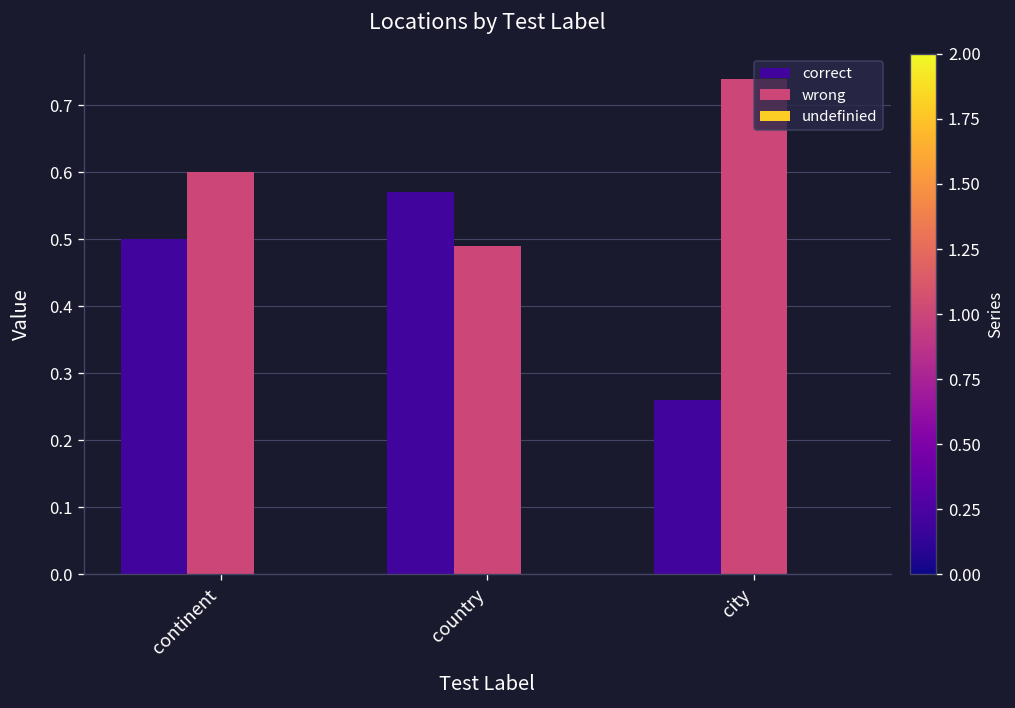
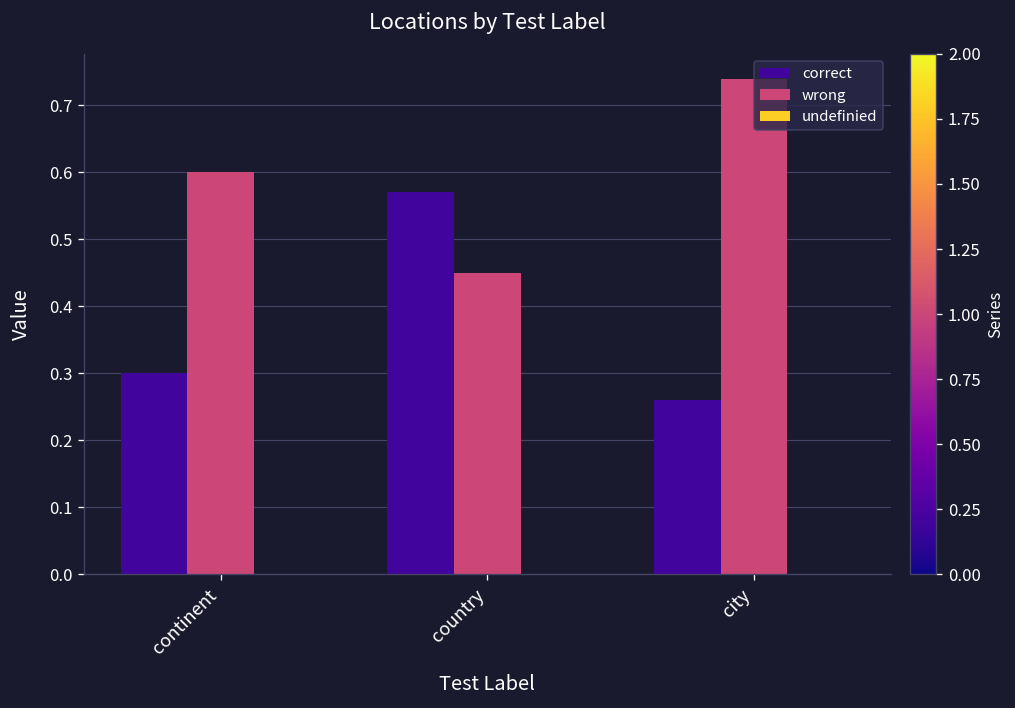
  {
    "correct": {
-     "continent": 0.5,
+     "continent": 0.3,
      "country": 0.57,
      "city": 0.26
    },
    "wrong": {
      "continent": 0.60,
-     "country": 0.49
+     "country": 0.45
    },
    "undefinied": {
      "continent": 0.00,
      "country": 0.00,
      "city": 0.00
    }
  }
